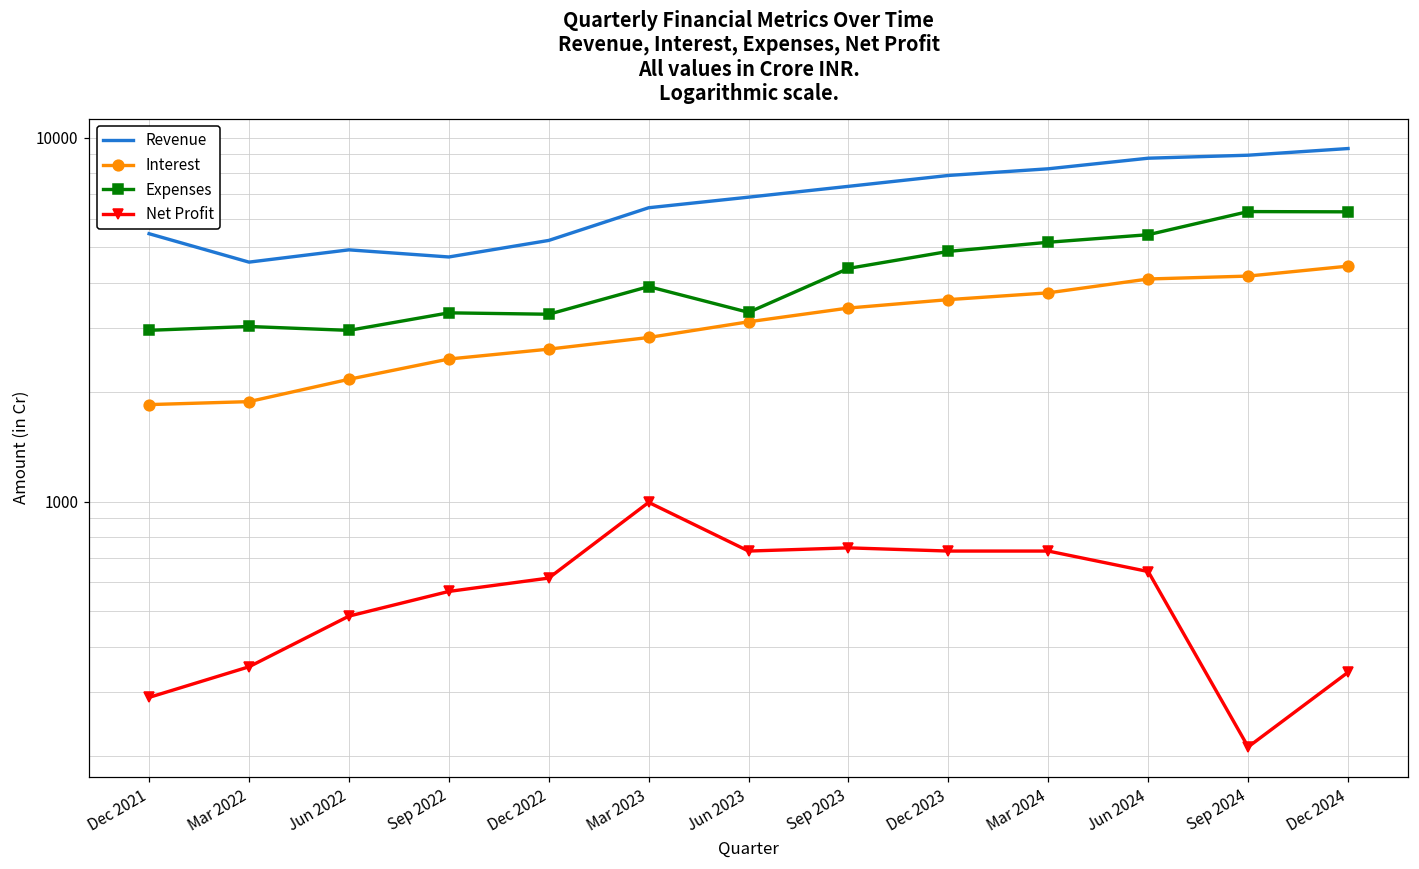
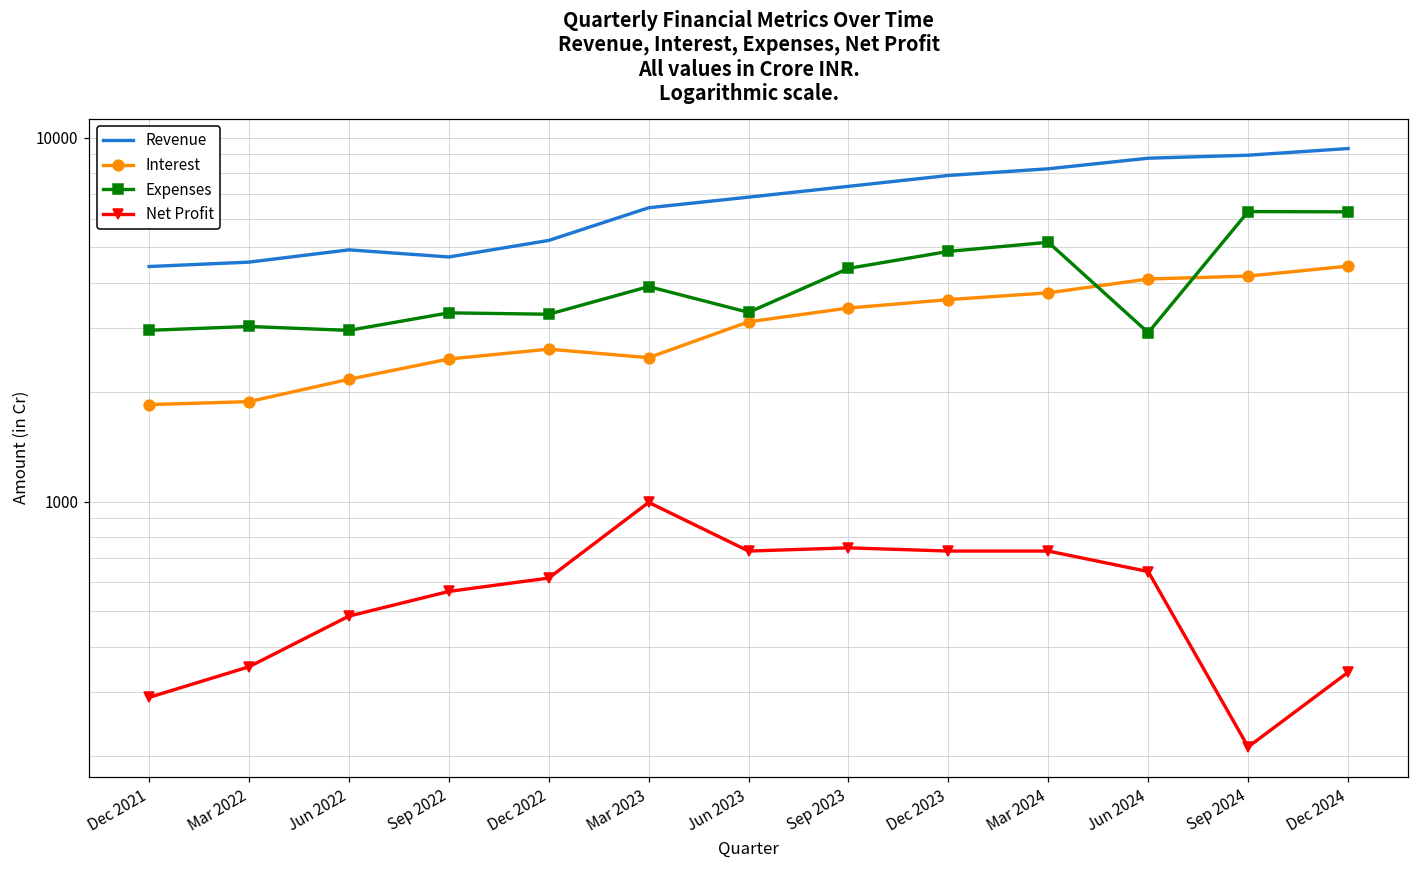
  {
    "Revenue": {
-     "Dec 2021": 5500,
+     "Dec 2021": 4400,
      "Mar 2022": 4600,
      "Jun 2022": 4900,
      "Sep 2022": 4700,
      "Dec 2022": 5200,
      "Mar 2023": 6400,
      "Jun 2023": 6900,
      "Sep 2023": 7400,
      "Dec 2023": 7900,
      "Mar 2024": 8200,
      "Jun 2024": 8800,
      "Sep 2024": 9000,
      "Dec 2024": 9300
    },
    "Interest": {
      "Dec 2021": 1800,
      "Mar 2022": 1900,
      "Jun 2022": 2200,
      "Sep 2022": 2500,
      "Dec 2022": 2600,
-     "Mar 2023": 2800,
+     "Mar 2023": 2500,
      "Jun 2023": 3100,
      "Sep 2023": 3400,
      "Dec 2023": 3600,
      "Mar 2024": 3800,
      "Jun 2024": 4100,
      "Sep 2024": 4200,
      "Dec 2024": 4400
    },
    "Expenses": {
      "Dec 2021": 3000,
      "Mar 2022": 3000,
      "Jun 2022": 3000,
      "Sep 2022": 3300,
      "Dec 2022": 3300,
      "Mar 2023": 3900,
      "Jun 2023": 3300,
      "Sep 2023": 4400,
      "Dec 2023": 4900,
      "Mar 2024": 5200,
-     "Jun 2024": 5400,
+     "Jun 2024": 2900,
      "Sep 2024": 6300,
      "Dec 2024": 6300
    },
    "Net Profit": {
      "Dec 2021": 290,
      "Mar 2022": 350,
      "Jun 2022": 490,
      "Sep 2022": 570,
      "Dec 2022": 620,
      "Mar 2023": 1000,
      "Jun 2023": 730,
      "Sep 2023": 750,
      "Dec 2023": 730,
      "Mar 2024": 730,
      "Jun 2024": 640,
      "Sep 2024": 210,
      "Dec 2024": 340
    }
  }
